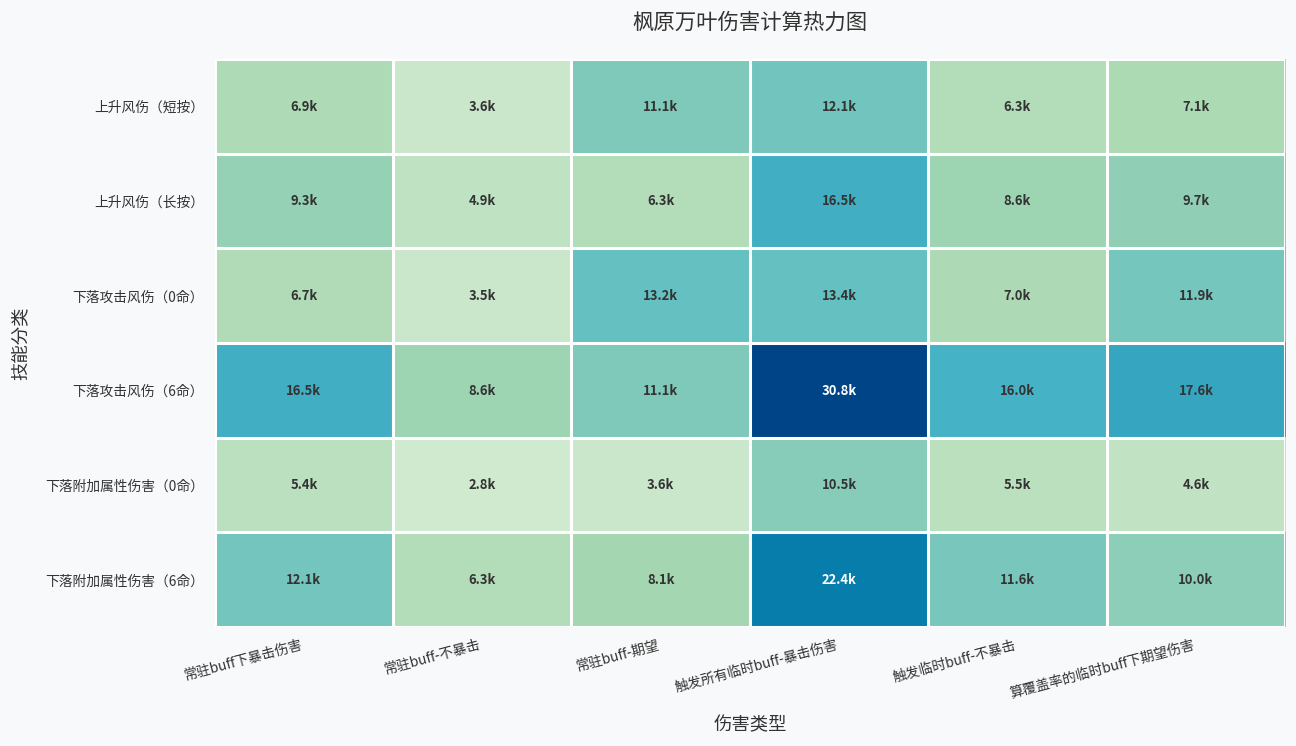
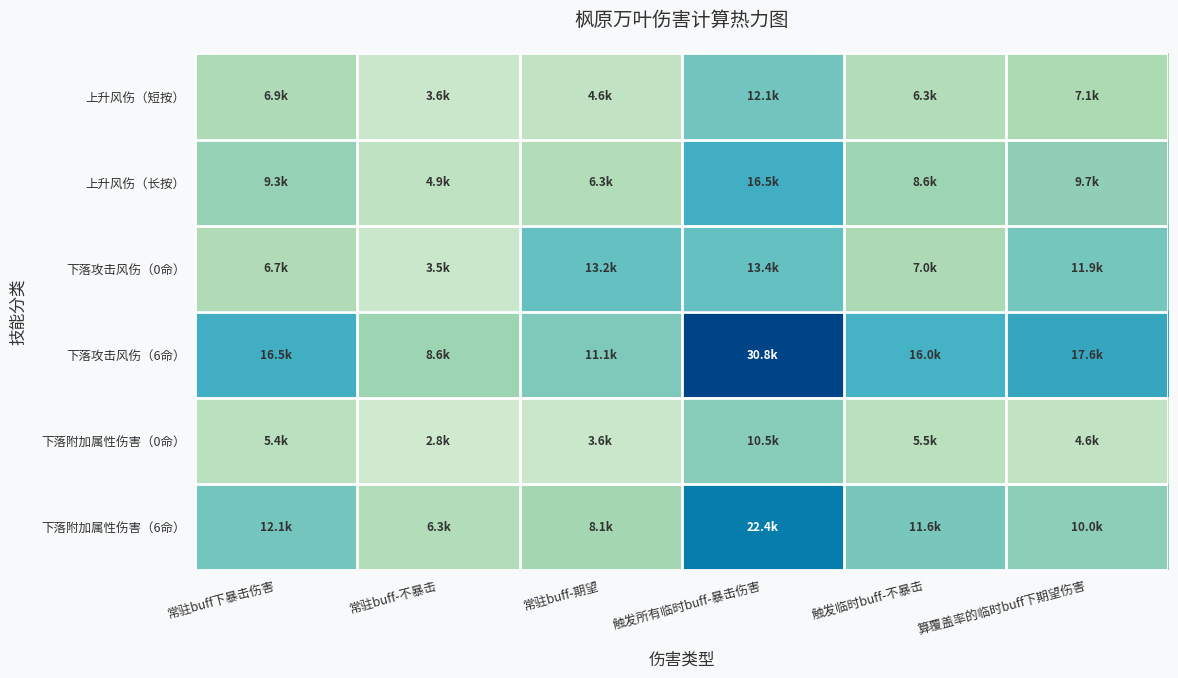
  {
    "上升风伤（短按）": {
      "常驻buff下暴击伤害": "6.9k",
      "常驻buff-不暴击": "3.6k",
-     "常驻buff-期望": "11.1k",
+     "常驻buff-期望": "4.6k",
      "触发所有临时buff-暴击伤害": "12.1k",
      "触发临时buff-不暴击": "6.3k",
      "算覆盖率的临时buff下期望伤害": "7.1k"
    },
    "上升风伤（长按）": {
      "常驻buff下暴击伤害": "9.3k",
      "常驻buff-不暴击": "4.9k",
      "常驻buff-期望": "6.3k",
      "触发所有临时buff-暴击伤害": "16.5k",
      "触发临时buff-不暴击": "8.6k",
      "算覆盖率的临时buff下期望伤害": "9.7k"
    },
    "下落攻击风伤（0命）": {
      "常驻buff下暴击伤害": "6.7k",
      "常驻buff-不暴击": "3.5k",
      "常驻buff-期望": "13.2k",
      "触发所有临时buff-暴击伤害": "13.4k",
      "触发临时buff-不暴击": "7.0k",
      "算覆盖率的临时buff下期望伤害": "11.9k"
    },
    "下落攻击风伤（6命）": {
      "常驻buff下暴击伤害": "16.5k",
      "常驻buff-不暴击": "8.6k",
      "常驻buff-期望": "11.1k",
      "触发所有临时buff-暴击伤害": "30.8k",
      "触发临时buff-不暴击": "16.0k",
      "算覆盖率的临时buff下期望伤害": "17.6k"
    },
    "下落附加属性伤害（0命）": {
      "常驻buff下暴击伤害": "5.4k",
      "常驻buff-不暴击": "2.8k",
      "常驻buff-期望": "3.6k",
      "触发所有临时buff-暴击伤害": "10.5k",
      "触发临时buff-不暴击": "5.5k",
      "算覆盖率的临时buff下期望伤害": "4.6k"
    },
    "下落附加属性伤害（6命）": {
      "常驻buff下暴击伤害": "12.1k",
      "常驻buff-不暴击": "6.3k",
      "常驻buff-期望": "8.1k",
      "触发所有临时buff-暴击伤害": "22.4k",
      "触发临时buff-不暴击": "11.6k",
      "算覆盖率的临时buff下期望伤害": "10.0k"
    }
  }
